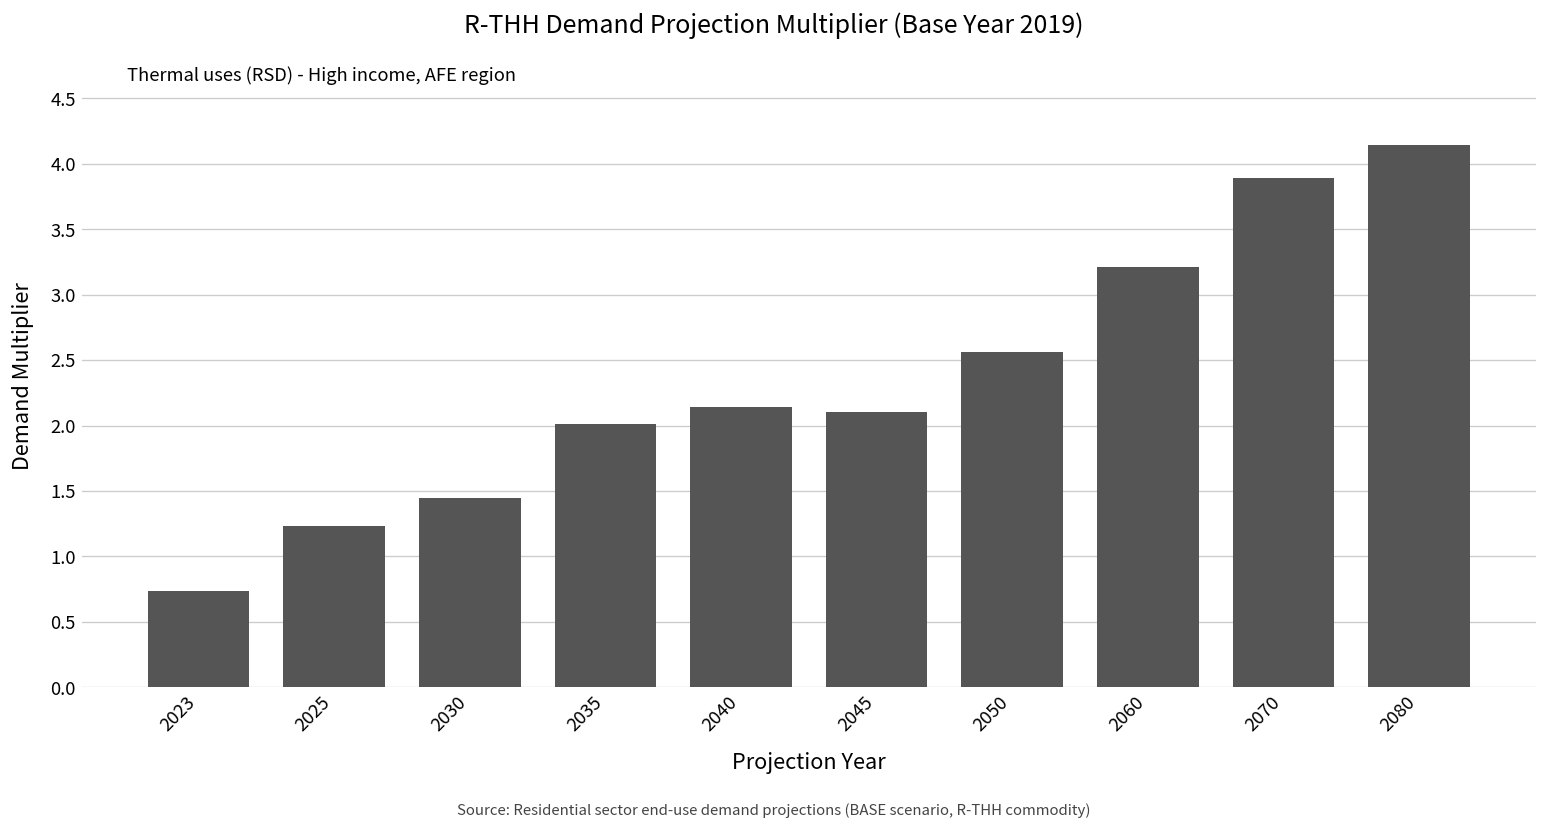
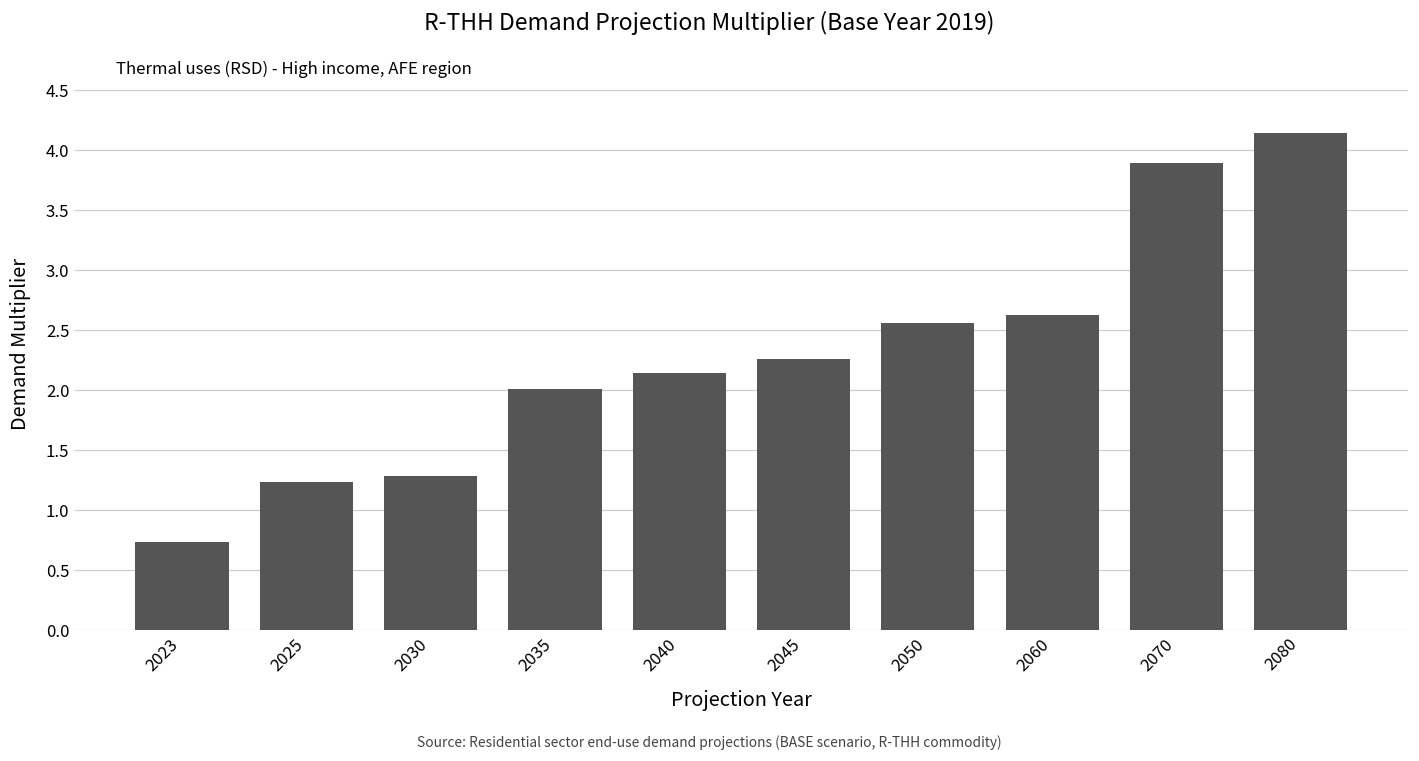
  {
    "2023": 0.74,
    "2025": 1.23,
-   "2030": 1.45,
+   "2030": 1.29,
    "2035": 2.01,
    "2040": 2.14,
-   "2045": 2.10,
+   "2045": 2.26,
    "2050": 2.56,
-   "2060": 3.21,
+   "2060": 2.63,
    "2070": 3.89,
    "2080": 4.15
  }
